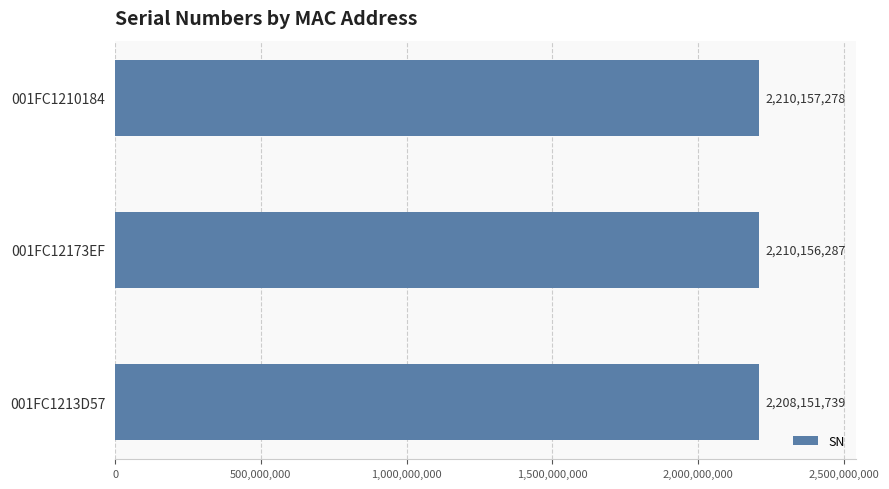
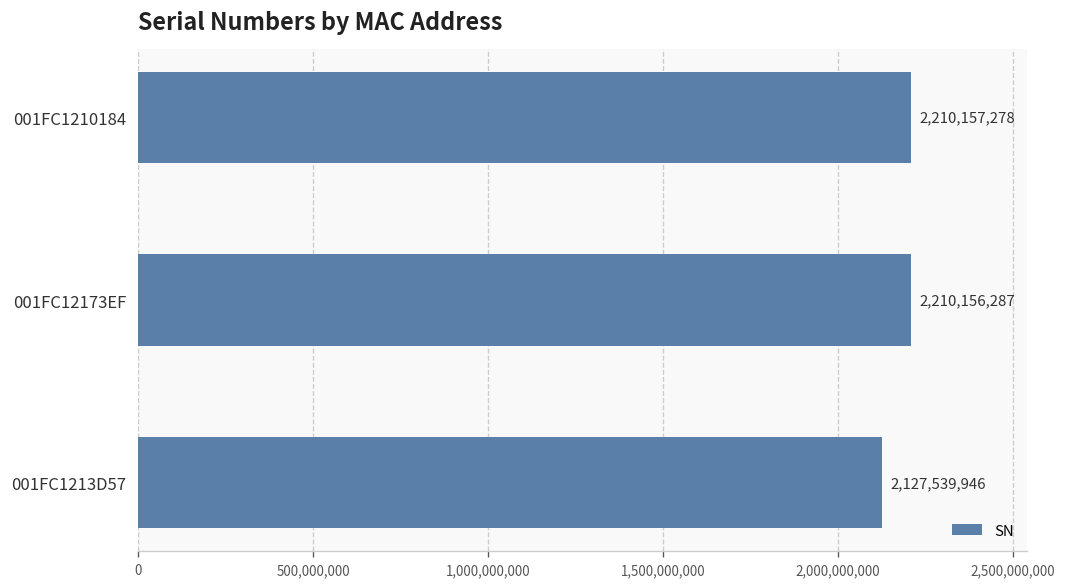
  {
    "001FC1210184": "2,210,157,278",
    "001FC12173EF": "2,210,156,287",
-   "001FC1213D57": "2,208,151,739"
+   "001FC1213D57": "2,127,539,946"
  }
